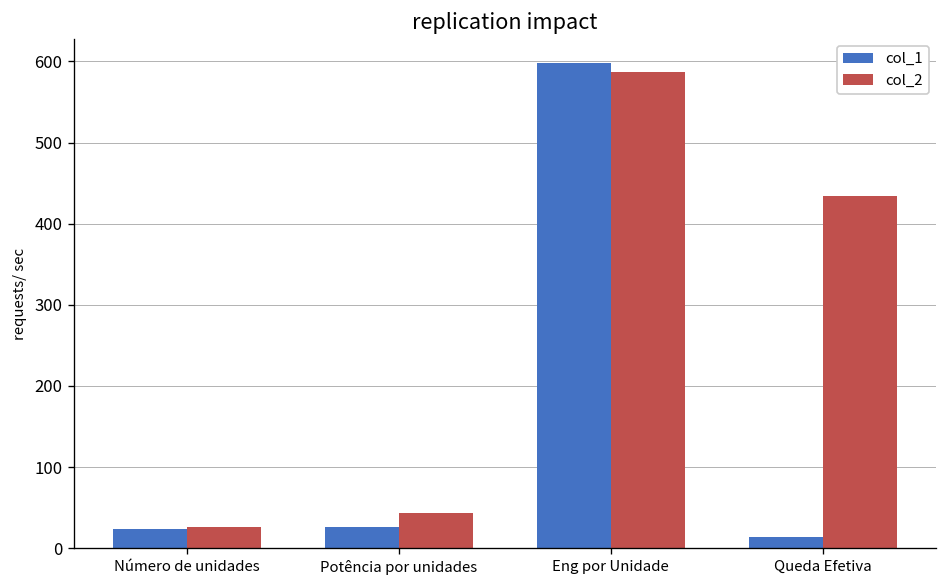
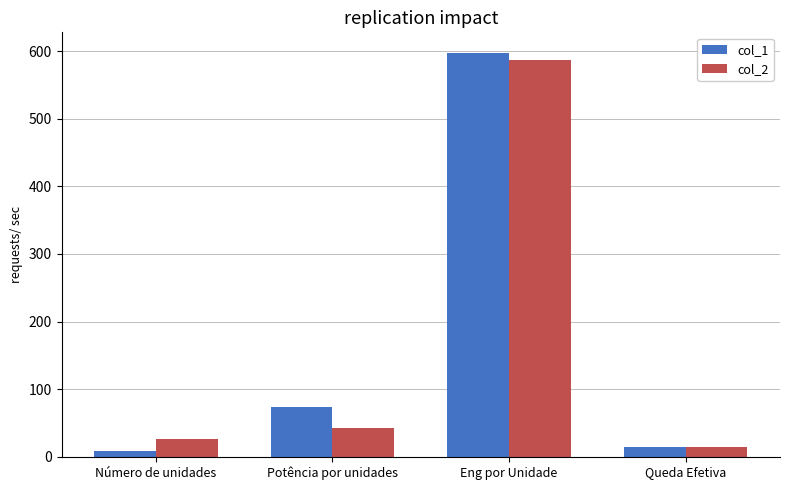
  {
    "col_1": {
-     "Número de unidades": 20,
-     "Potência por unidades": 30,
+     "Número de unidades": 10,
+     "Potência por unidades": 70,
      "Eng por Unidade": 600,
      "Queda Efetiva": 10
    },
    "col_2": {
      "Número de unidades": 30,
      "Potência por unidades": 40,
      "Eng por Unidade": 590,
-     "Queda Efetiva": 430
+     "Queda Efetiva": 10
    }
  }
